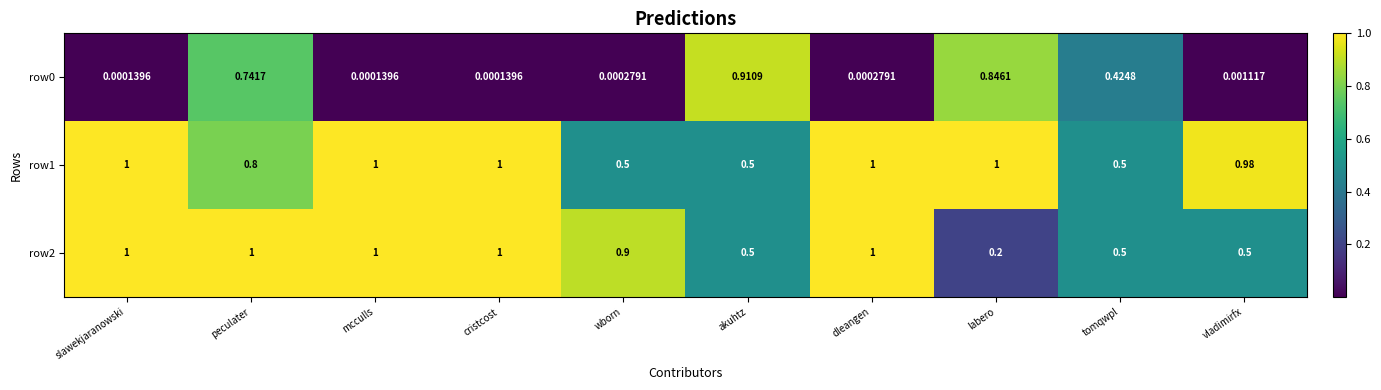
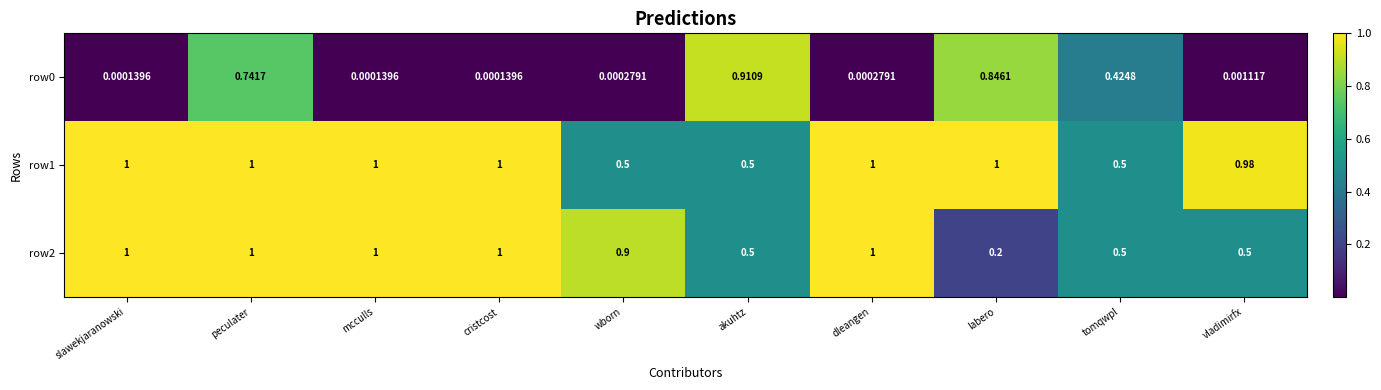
  {
    "row0": {
      "slawekjaranowski": 0.0001396,
      "peculater": 0.7417,
      "mcculls": 0.0001396,
      "cristcost": 0.0001396,
      "wborn": 0.0002791,
      "akuhtz": 0.9109,
      "dleangen": 0.0002791,
      "labero": 0.8461,
      "tomqwpl": 0.4248,
      "vladimirfx": 0.001117
    },
    "row1": {
      "slawekjaranowski": 1,
-     "peculater": 0.8,
+     "peculater": 1,
      "mcculls": 1,
      "cristcost": 1,
      "wborn": 0.5,
      "akuhtz": 0.5,
      "dleangen": 1,
      "labero": 1,
      "tomqwpl": 0.5,
      "vladimirfx": 0.98
    },
    "row2": {
      "slawekjaranowski": 1,
      "peculater": 1,
      "mcculls": 1,
      "cristcost": 1,
      "wborn": 0.9,
      "akuhtz": 0.5,
      "dleangen": 1,
      "labero": 0.2,
      "tomqwpl": 0.5,
      "vladimirfx": 0.5
    }
  }
